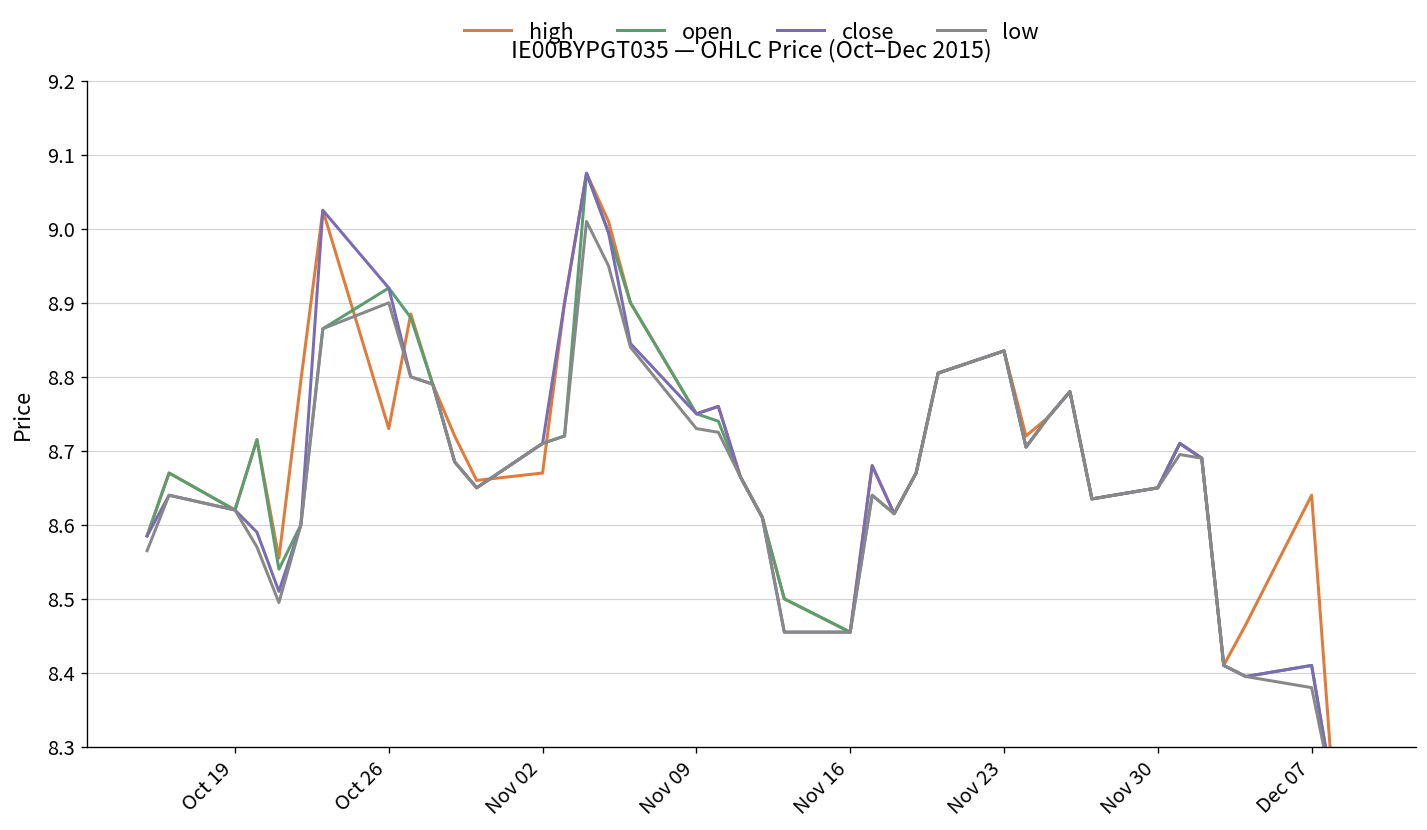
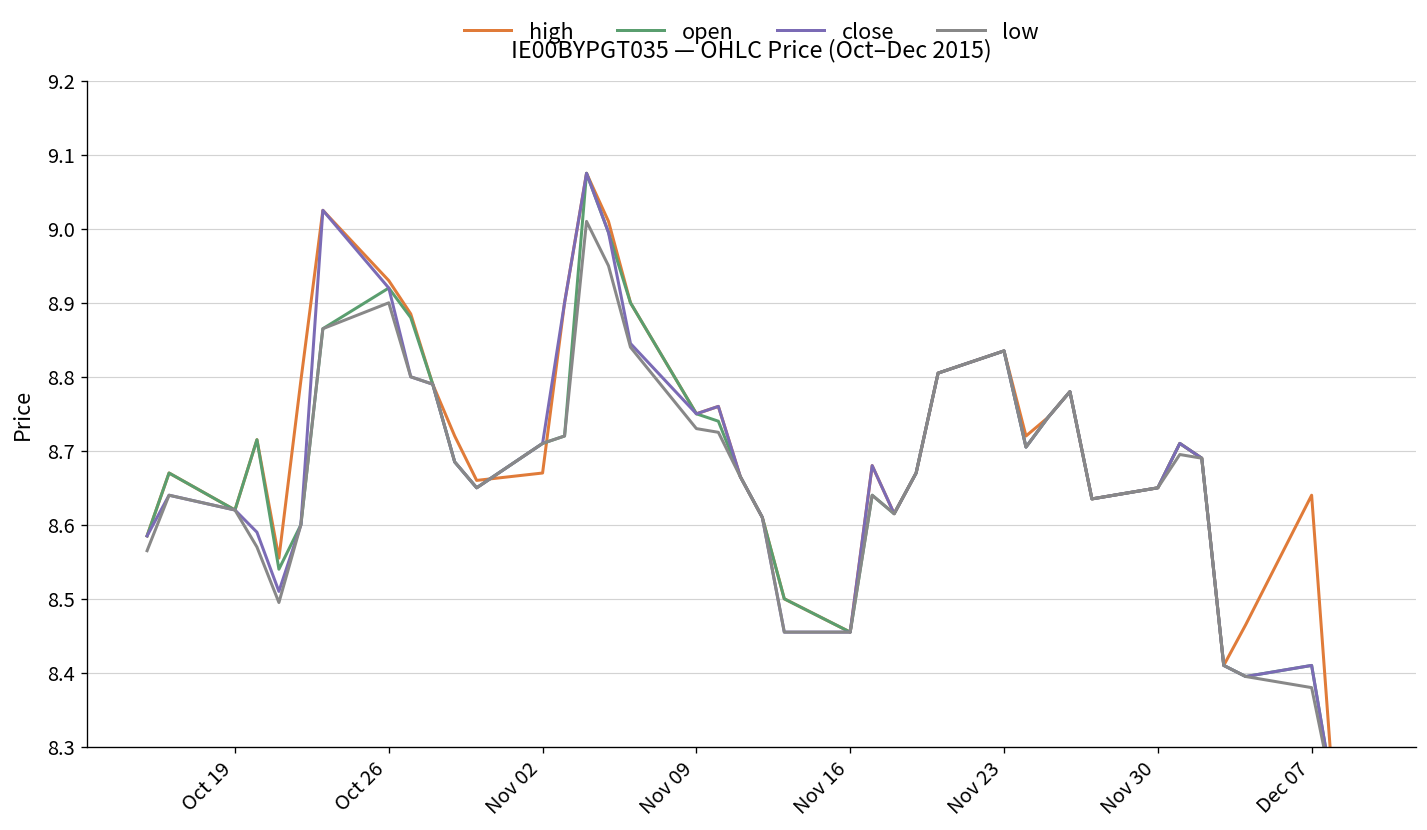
  {
    "high": {
-     "Oct 26": 8.73,
+     "Oct 26": 8.93,
      "Nov 02": 8.67,
      "Dec 07": 8.64
    }
  }
